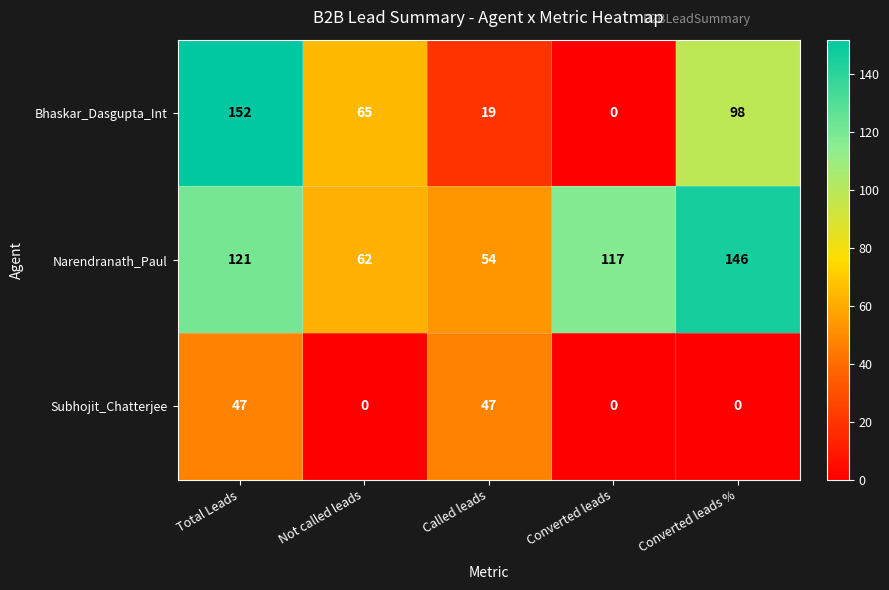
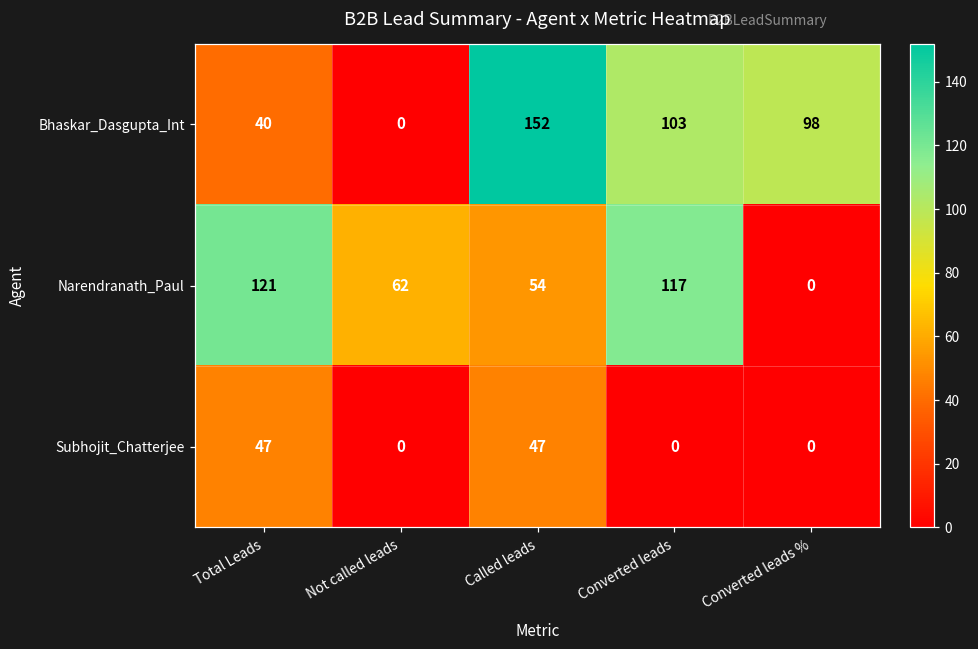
  {
    "Bhaskar_Dasgupta_Int": {
-     "Total Leads": 152,
-     "Not called leads": 65,
-     "Called leads": 19,
-     "Converted leads": 0,
+     "Total Leads": 40,
+     "Not called leads": 0,
+     "Called leads": 152,
+     "Converted leads": 103,
      "Converted leads %": 98
    },
    "Narendranath_Paul": {
      "Total Leads": 121,
      "Not called leads": 62,
      "Called leads": 54,
      "Converted leads": 117,
-     "Converted leads %": 146
+     "Converted leads %": 0
    },
    "Subhojit_Chatterjee": {
      "Total Leads": 47,
      "Not called leads": 0,
      "Called leads": 47,
      "Converted leads": 0,
      "Converted leads %": 0
    }
  }
